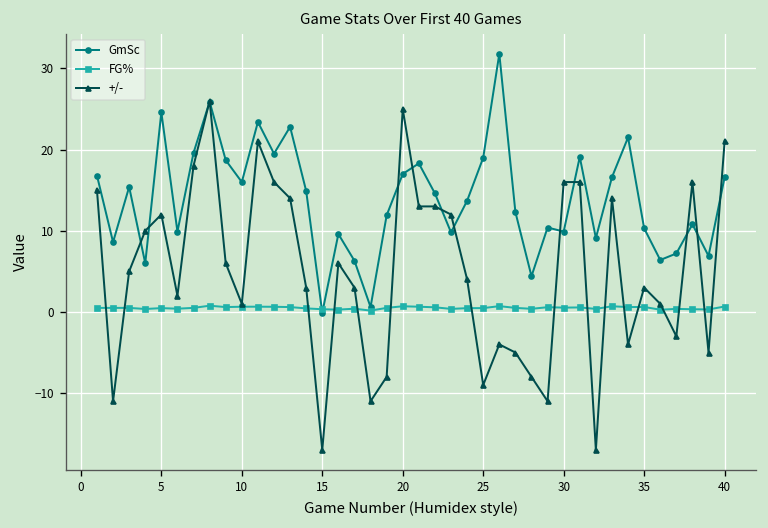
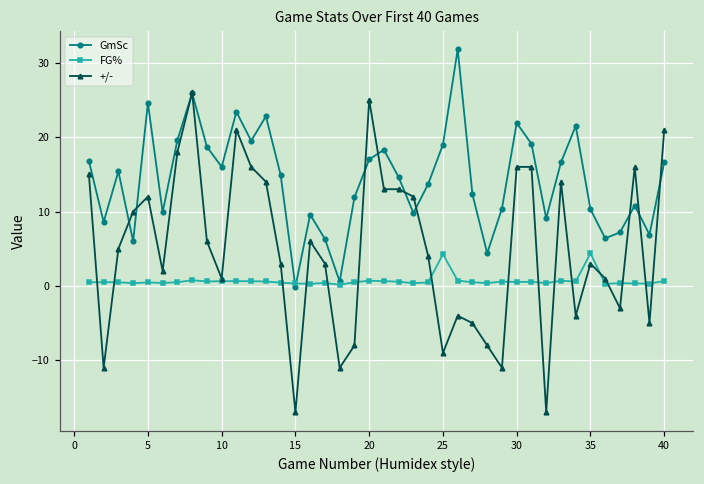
  {
    "GmSc": {
      "5": 25,
      "10": 16,
      "15": 0,
      "20": 17,
      "25": 19,
-     "30": 10,
+     "30": 22,
      "35": 10,
      "40": 17
    },
    "FG%": {
      "5": 0,
      "15": 0,
      "20": 1,
-     "25": 0,
+     "25": 4,
      "30": 1,
-     "35": 1,
+     "35": 4,
      "40": 1
    },
    "+/-": {
      "5": 12,
      "15": -17,
      "20": 25,
      "25": -9,
      "30": 16,
      "35": 3,
      "40": 21
    }
  }
